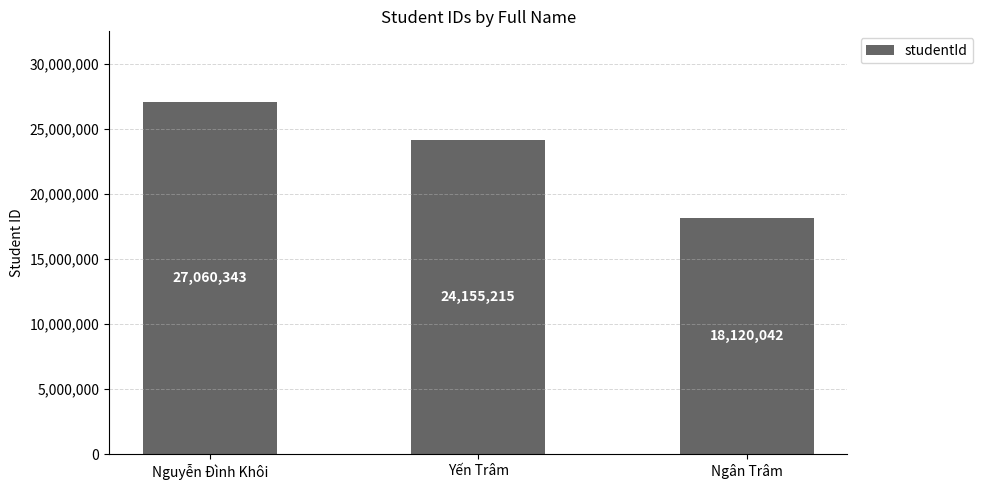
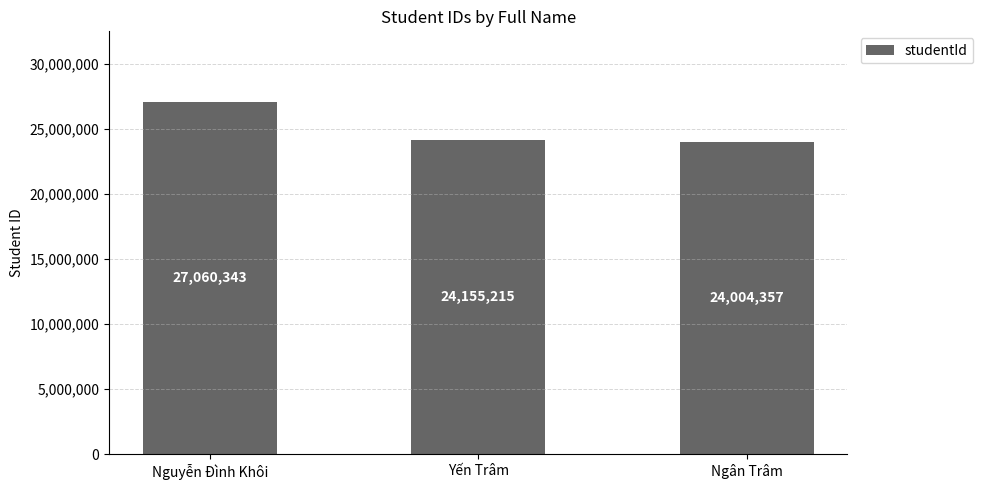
  {
    "Nguyễn Đình Khôi": "27,060,343",
    "Yến Trâm": "24,155,215",
-   "Ngân Trâm": "18,120,042"
+   "Ngân Trâm": "24,004,357"
  }
